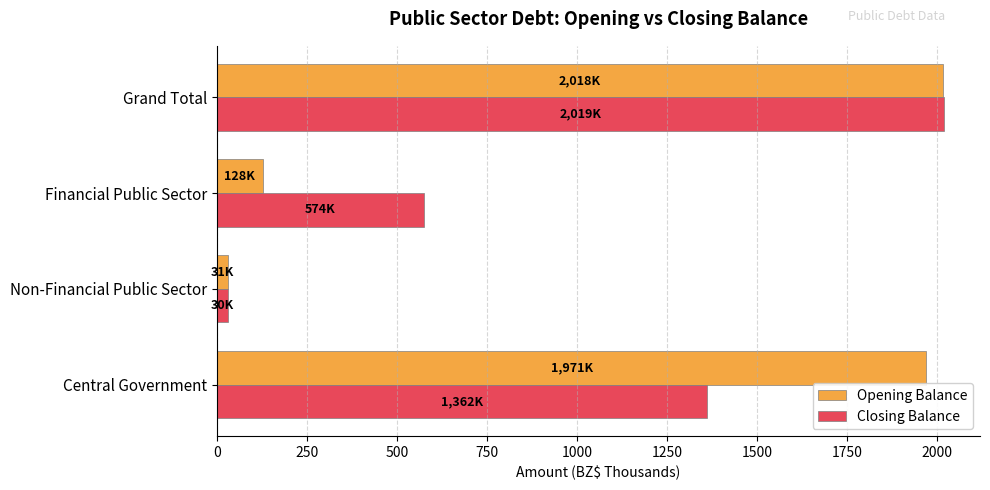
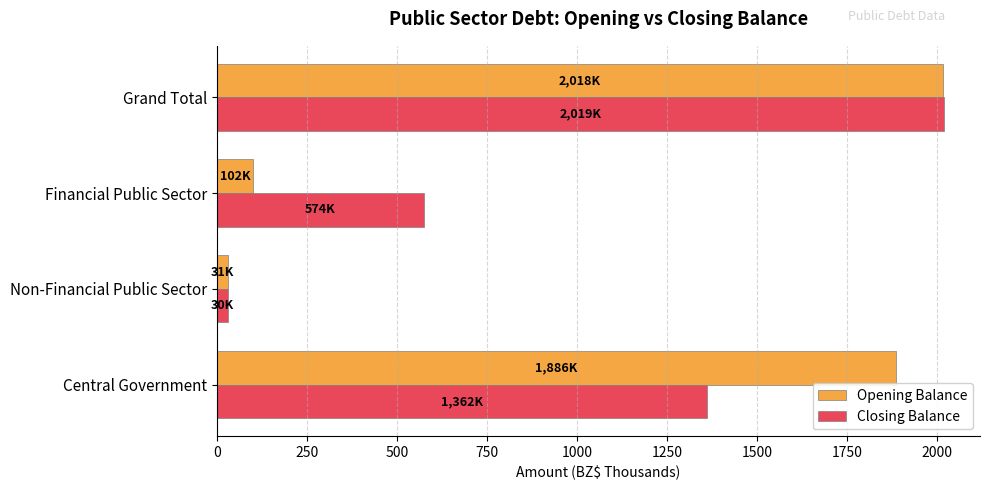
  {
    "Opening Balance": {
      "Grand Total": "2,018K",
-     "Financial Public Sector": "128K",
+     "Financial Public Sector": "102K",
      "Non-Financial Public Sector": "31K",
-     "Central Government": "1,971K"
+     "Central Government": "1,886K"
    },
    "Closing Balance": {
      "Grand Total": "2,019K",
      "Financial Public Sector": "574K",
      "Non-Financial Public Sector": "30K",
      "Central Government": "1,362K"
    }
  }
